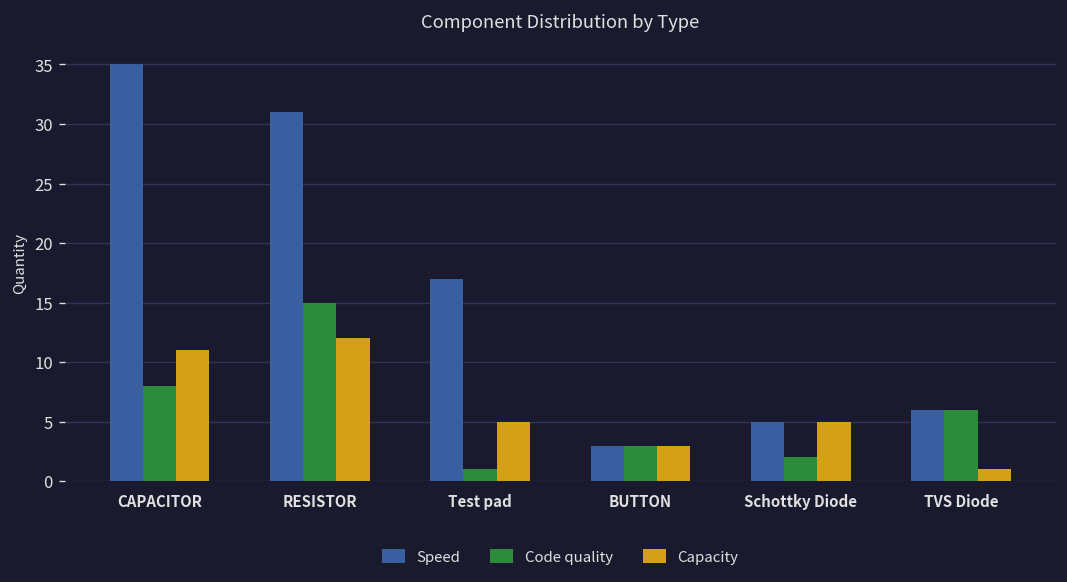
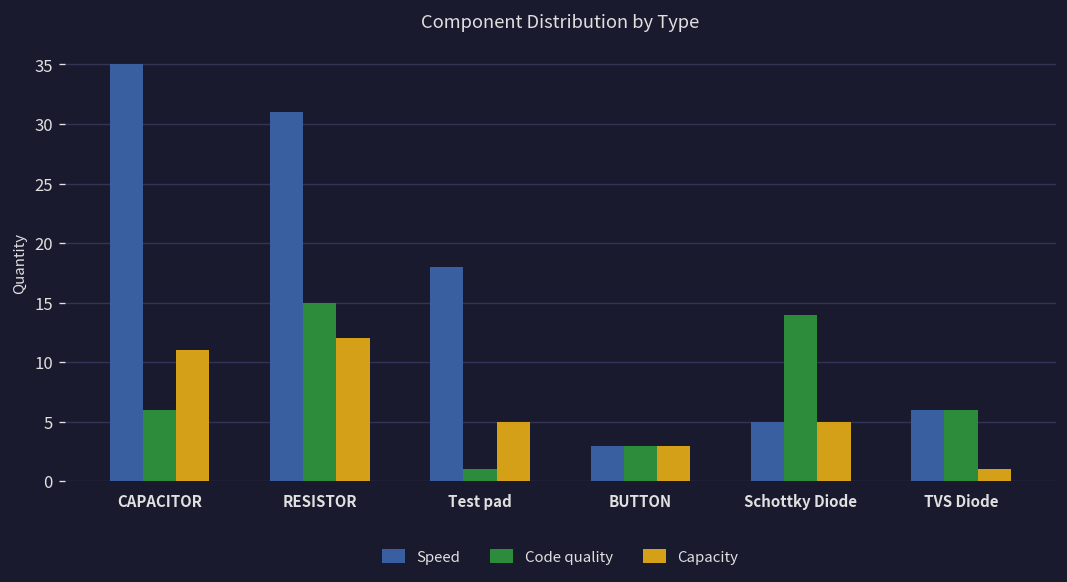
  {
    "Speed": {
      "CAPACITOR": 35,
      "RESISTOR": 31,
-     "Test pad": 17,
+     "Test pad": 18,
      "BUTTON": 3,
      "Schottky Diode": 5,
      "TVS Diode": 6
    },
    "Code quality": {
-     "CAPACITOR": 8,
+     "CAPACITOR": 6,
      "RESISTOR": 15,
      "Test pad": 1,
      "BUTTON": 3,
-     "Schottky Diode": 2,
+     "Schottky Diode": 14,
      "TVS Diode": 6
    },
    "Capacity": {
      "CAPACITOR": 11,
      "RESISTOR": 12,
      "Test pad": 5,
      "BUTTON": 3,
      "Schottky Diode": 5,
      "TVS Diode": 1
    }
  }
